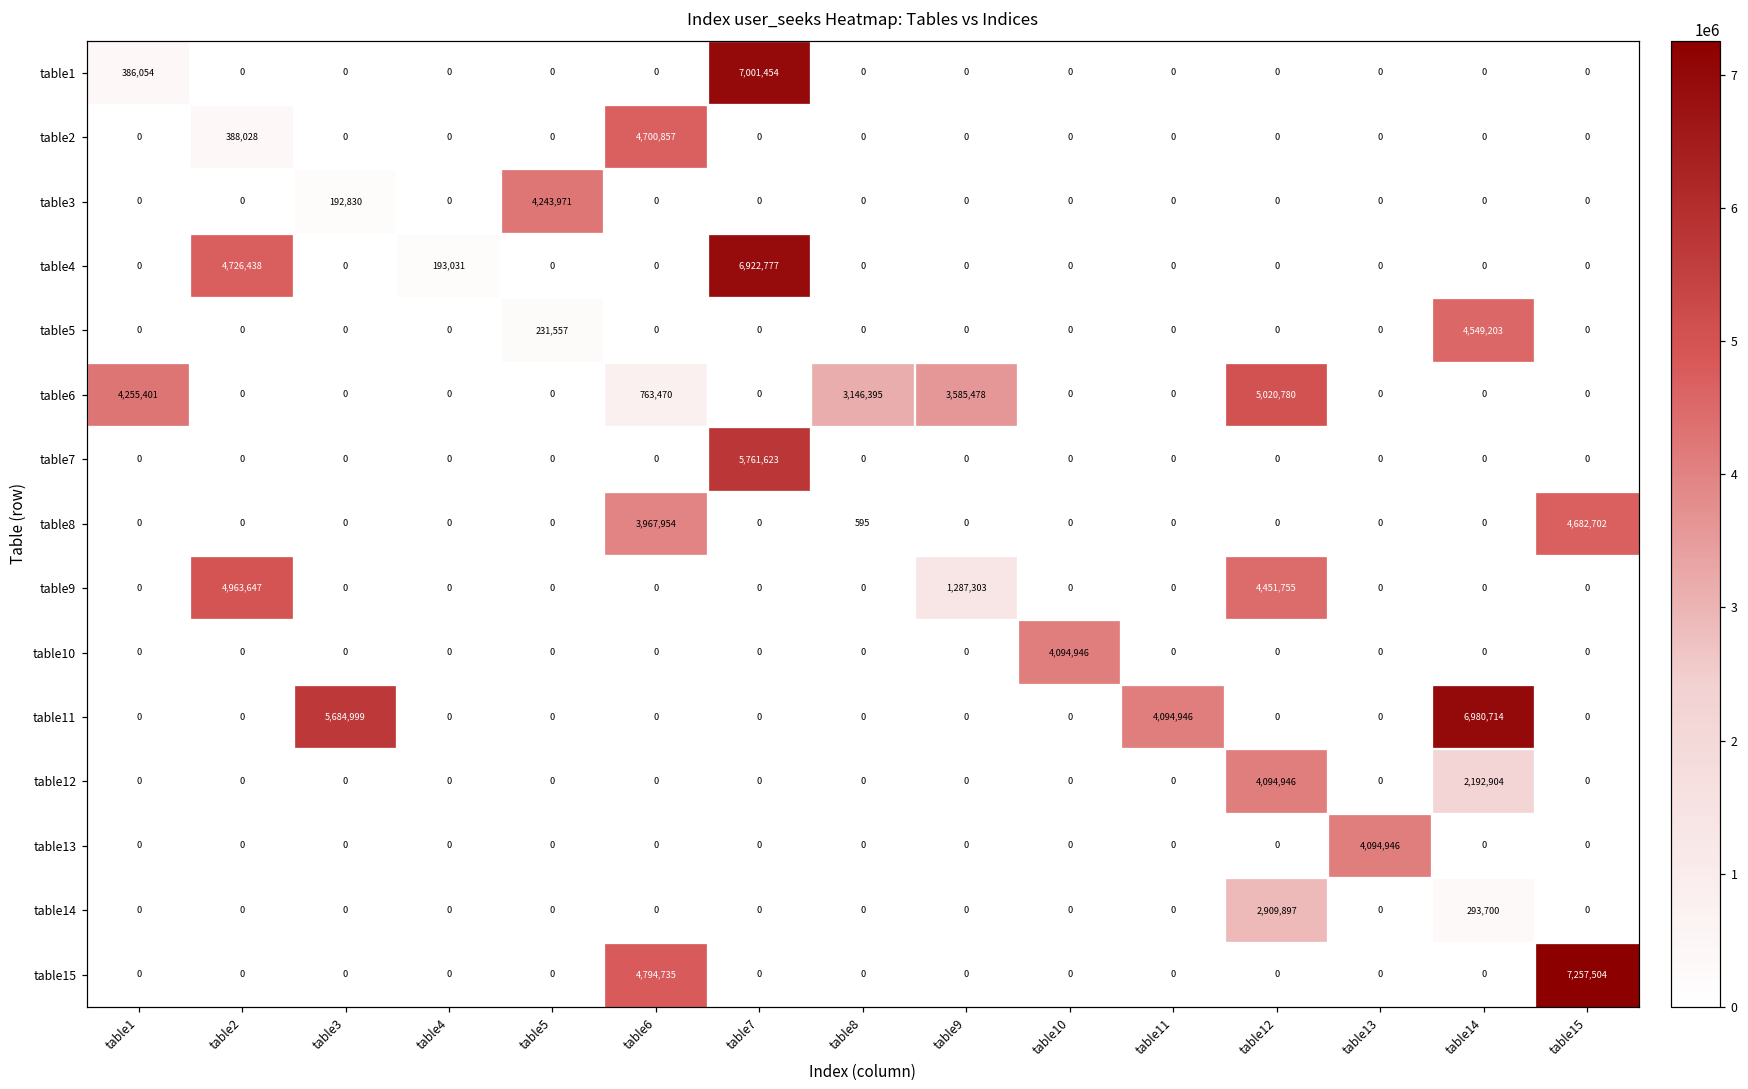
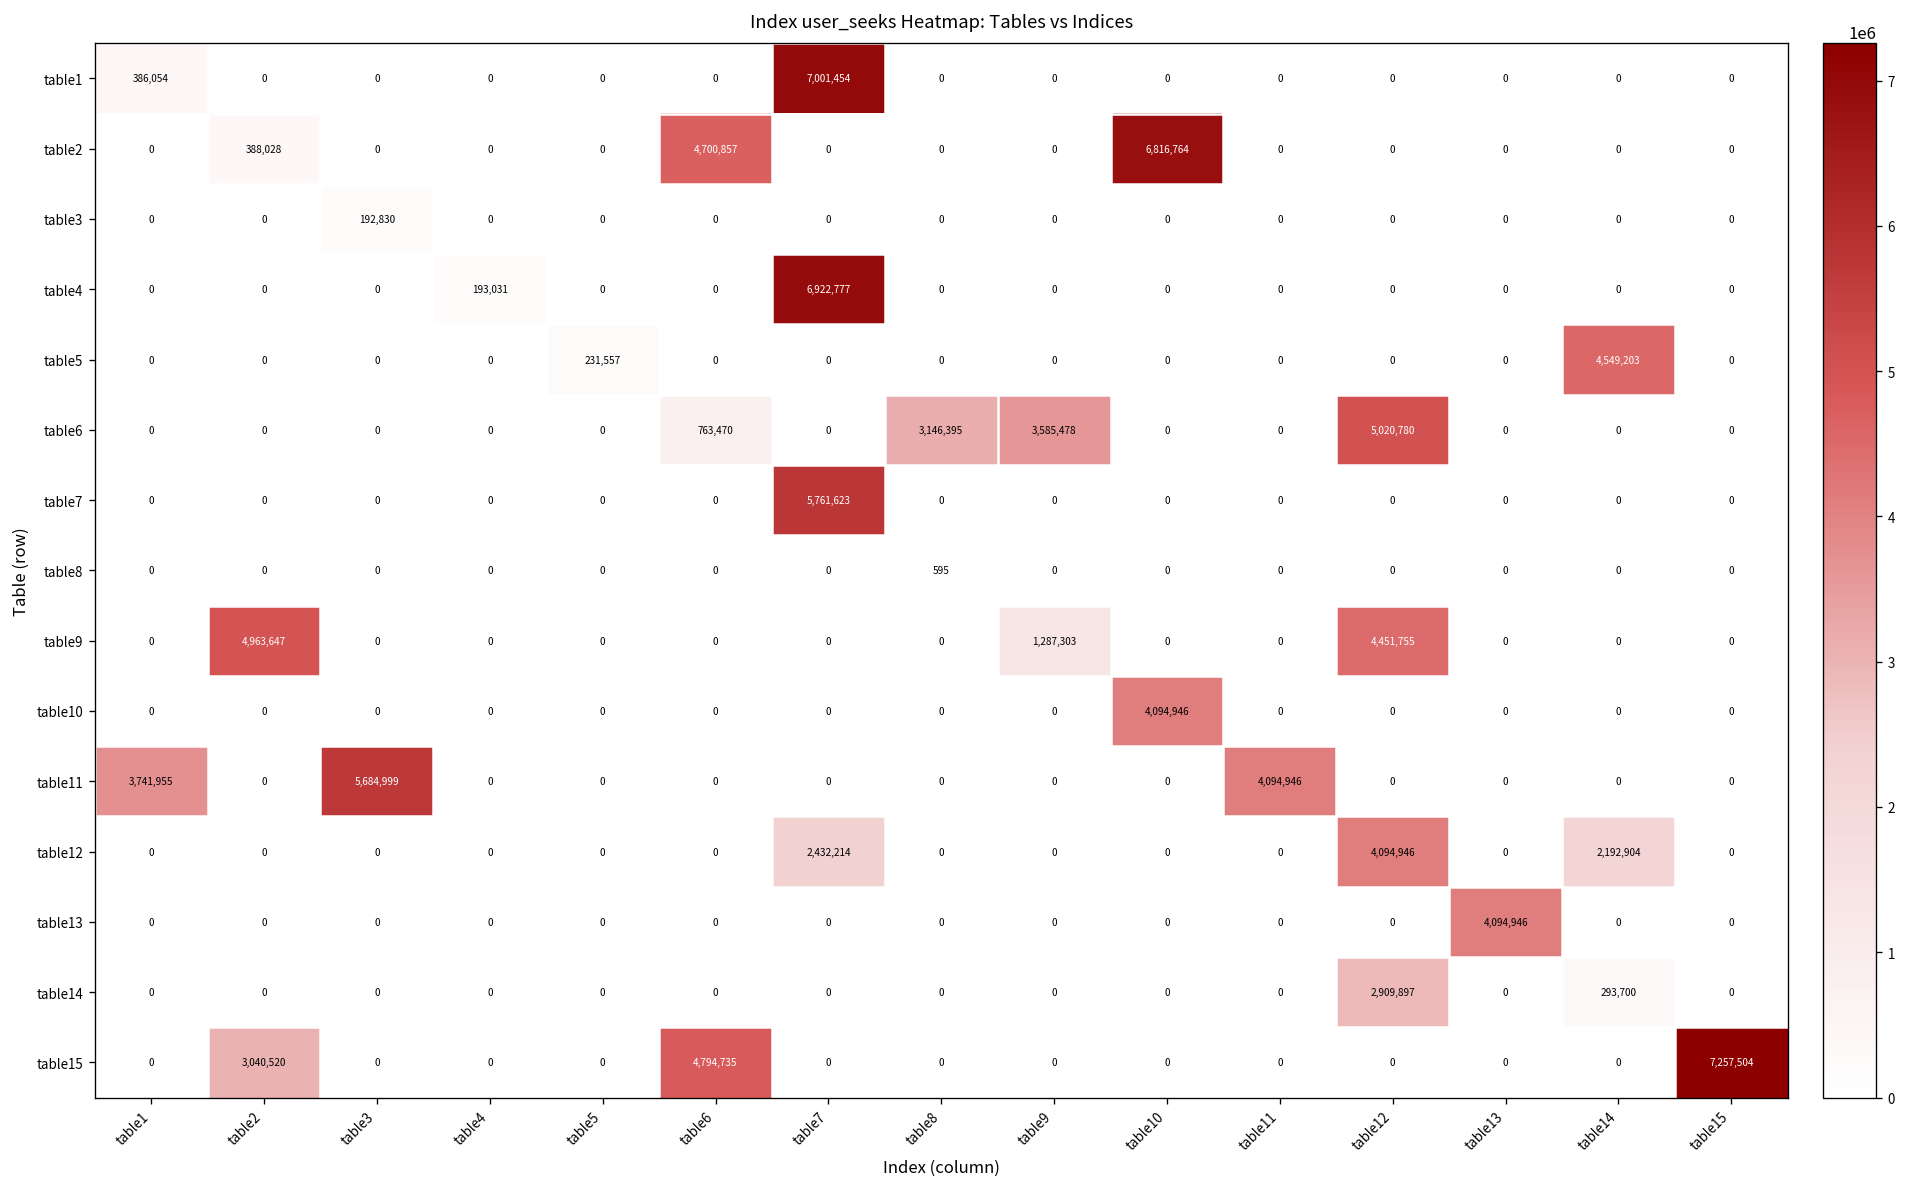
  {
    "table2": {
      "table1": "0",
      "table2": "388,028",
      "table3": "0",
      "table4": "0",
      "table5": "0",
      "table6": "4,700,857",
      "table7": "0",
      "table8": "0",
      "table9": "0",
-     "table10": "0",
+     "table10": "6,816,764",
      "table11": "0",
      "table12": "0",
      "table13": "0",
      "table14": "0",
      "table15": "0"
    },
    "table3": {
      "table1": "0",
      "table2": "0",
      "table3": "192,830",
      "table4": "0",
-     "table5": "4,243,971",
+     "table5": "0",
      "table6": "0",
      "table7": "0",
      "table8": "0",
      "table9": "0",
      "table10": "0",
      "table11": "0",
      "table12": "0",
      "table13": "0",
      "table14": "0",
      "table15": "0"
    },
    "table4": {
      "table1": "0",
-     "table2": "4,726,438",
+     "table2": "0",
      "table3": "0",
      "table4": "193,031",
      "table5": "0",
      "table6": "0",
      "table7": "6,922,777",
      "table8": "0",
      "table9": "0",
      "table10": "0",
      "table11": "0",
      "table12": "0",
      "table13": "0",
      "table14": "0",
      "table15": "0"
    },
    "table6": {
-     "table1": "4,255,401",
+     "table1": "0",
      "table2": "0",
      "table3": "0",
      "table4": "0",
      "table5": "0",
      "table6": "763,470",
      "table7": "0",
      "table8": "3,146,395",
      "table9": "3,585,478",
      "table10": "0",
      "table11": "0",
      "table12": "5,020,780",
      "table13": "0",
      "table14": "0",
      "table15": "0"
    },
    "table8": {
      "table1": "0",
      "table2": "0",
      "table3": "0",
      "table4": "0",
      "table5": "0",
-     "table6": "3,967,954",
+     "table6": "0",
      "table7": "0",
      "table8": "595",
      "table9": "0",
      "table10": "0",
      "table11": "0",
      "table12": "0",
      "table13": "0",
      "table14": "0",
-     "table15": "4,682,702"
+     "table15": "0"
    },
    "table11": {
-     "table1": "0",
+     "table1": "3,741,955",
      "table2": "0",
      "table3": "5,684,999",
      "table4": "0",
      "table5": "0",
      "table6": "0",
      "table7": "0",
      "table8": "0",
      "table9": "0",
      "table10": "0",
      "table11": "4,094,946",
      "table12": "0",
      "table13": "0",
-     "table14": "6,980,714",
+     "table14": "0",
      "table15": "0"
    },
    "table12": {
      "table1": "0",
      "table2": "0",
      "table3": "0",
      "table4": "0",
      "table5": "0",
      "table6": "0",
-     "table7": "0",
+     "table7": "2,432,214",
      "table8": "0",
      "table9": "0",
      "table10": "0",
      "table11": "0",
      "table12": "4,094,946",
      "table13": "0",
      "table14": "2,192,904",
      "table15": "0"
    },
    "table15": {
      "table1": "0",
-     "table2": "0",
+     "table2": "3,040,520",
      "table3": "0",
      "table4": "0",
      "table5": "0",
      "table6": "4,794,735",
      "table7": "0",
      "table8": "0",
      "table9": "0",
      "table10": "0",
      "table11": "0",
      "table12": "0",
      "table13": "0",
      "table14": "0",
      "table15": "7,257,504"
    }
  }
